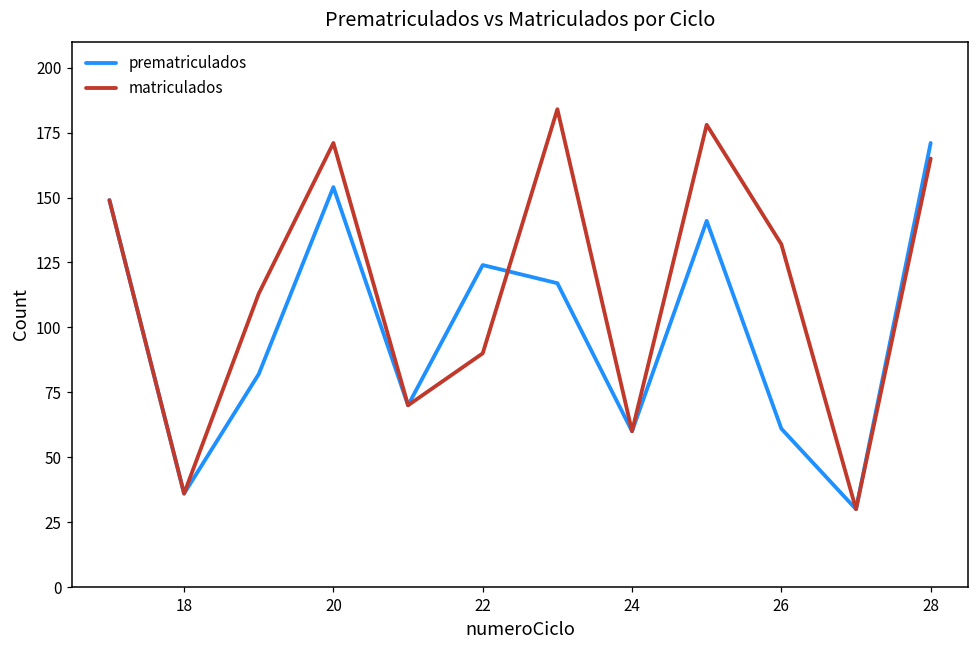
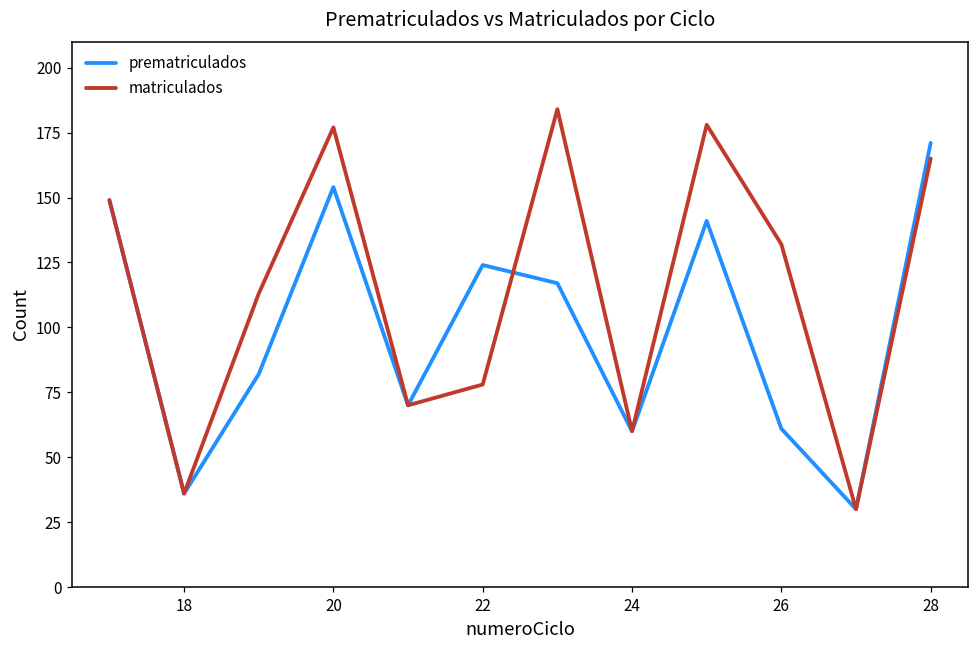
  {
    "prematriculados": {
      "20": 154,
      "22": 124,
      "26": 61,
      "28": 171
    },
    "matriculados": {
-     "20": 171,
-     "22": 90,
+     "20": 177,
+     "22": 78,
      "26": 132,
      "28": 165
    }
  }
